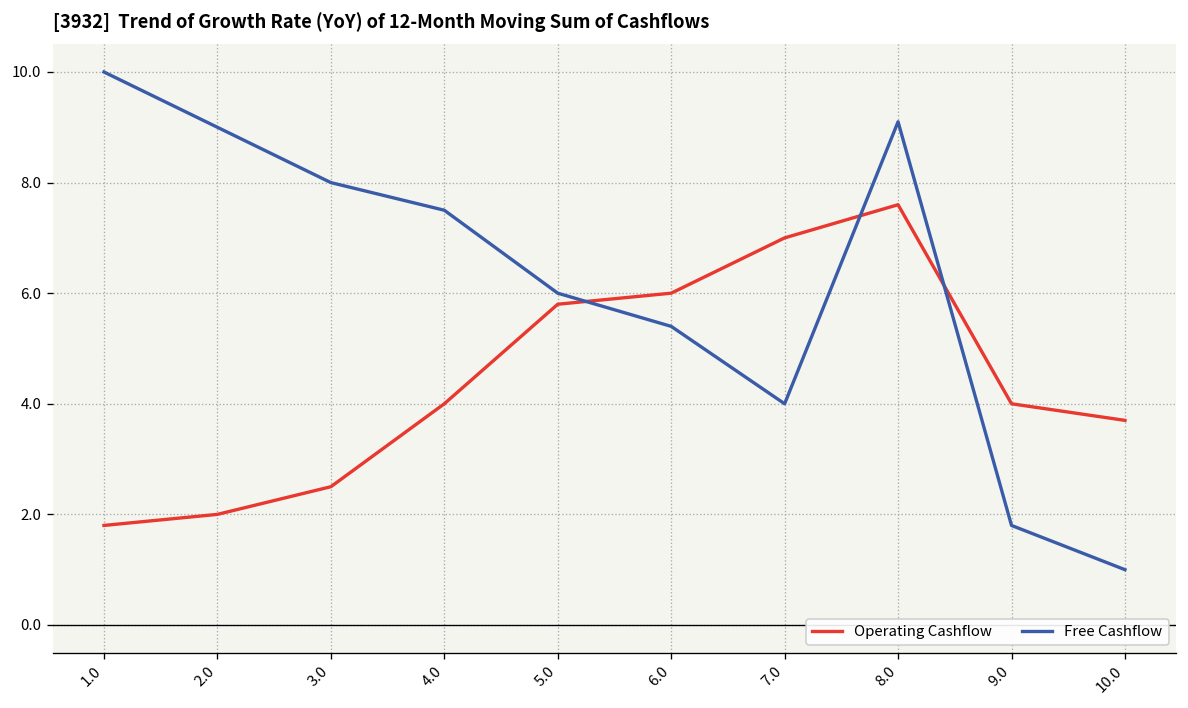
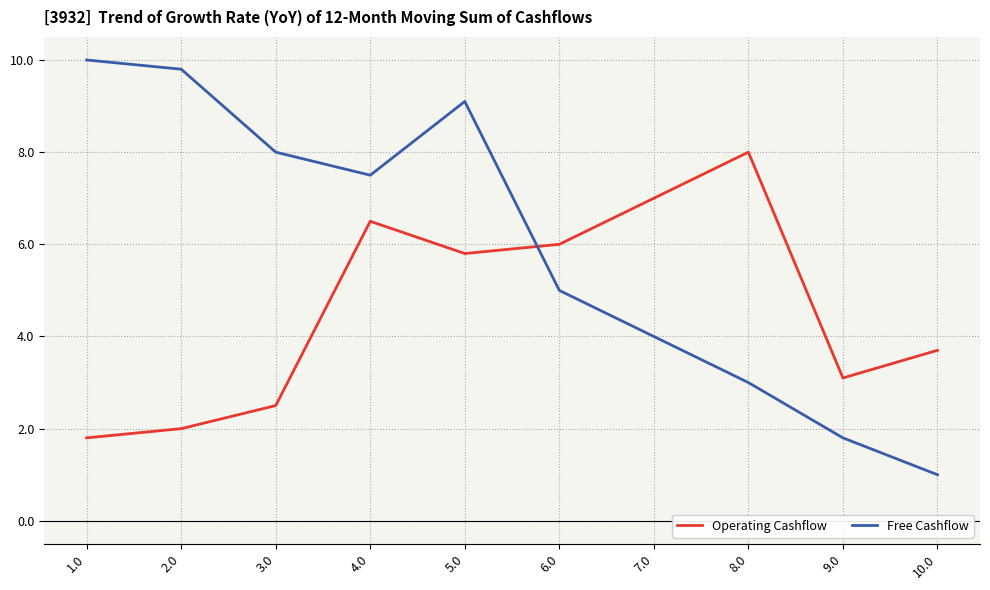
  {
    "Operating Cashflow": {
      "1.0": 1.8,
      "2.0": 2.0,
      "3.0": 2.5,
-     "4.0": 4.0,
+     "4.0": 6.5,
      "5.0": 5.8,
      "6.0": 6.0,
      "7.0": 7.0,
-     "8.0": 7.6,
-     "9.0": 4.0,
+     "8.0": 8.0,
+     "9.0": 3.1,
      "10.0": 3.7
    },
    "Free Cashflow": {
      "1.0": 10.0,
-     "2.0": 9.0,
+     "2.0": 9.8,
      "3.0": 8.0,
      "4.0": 7.5,
-     "5.0": 6.0,
-     "6.0": 5.4,
+     "5.0": 9.1,
+     "6.0": 5.0,
      "7.0": 4.0,
-     "8.0": 9.1,
+     "8.0": 3.0,
      "9.0": 1.8,
      "10.0": 1.0
    }
  }
